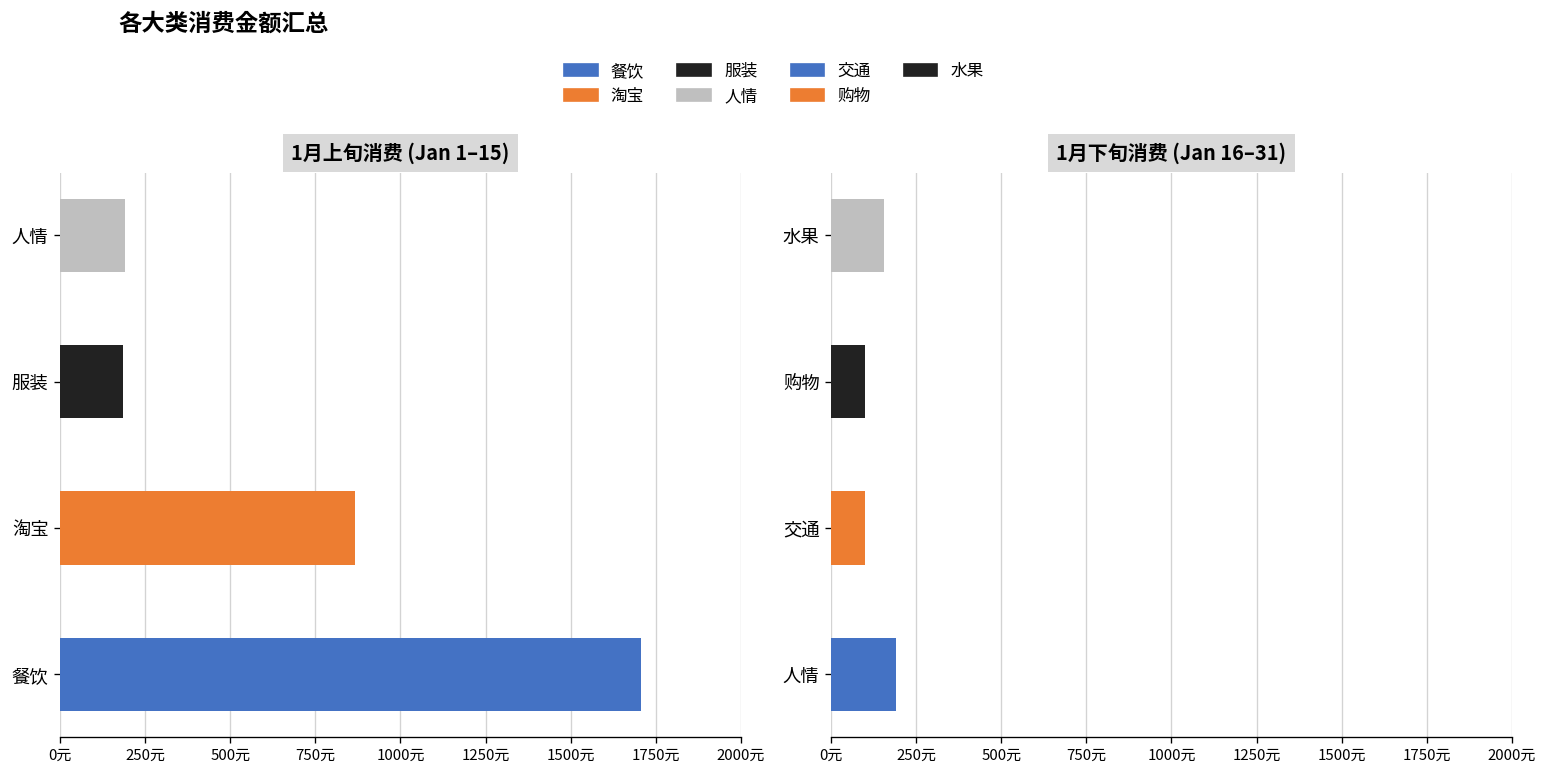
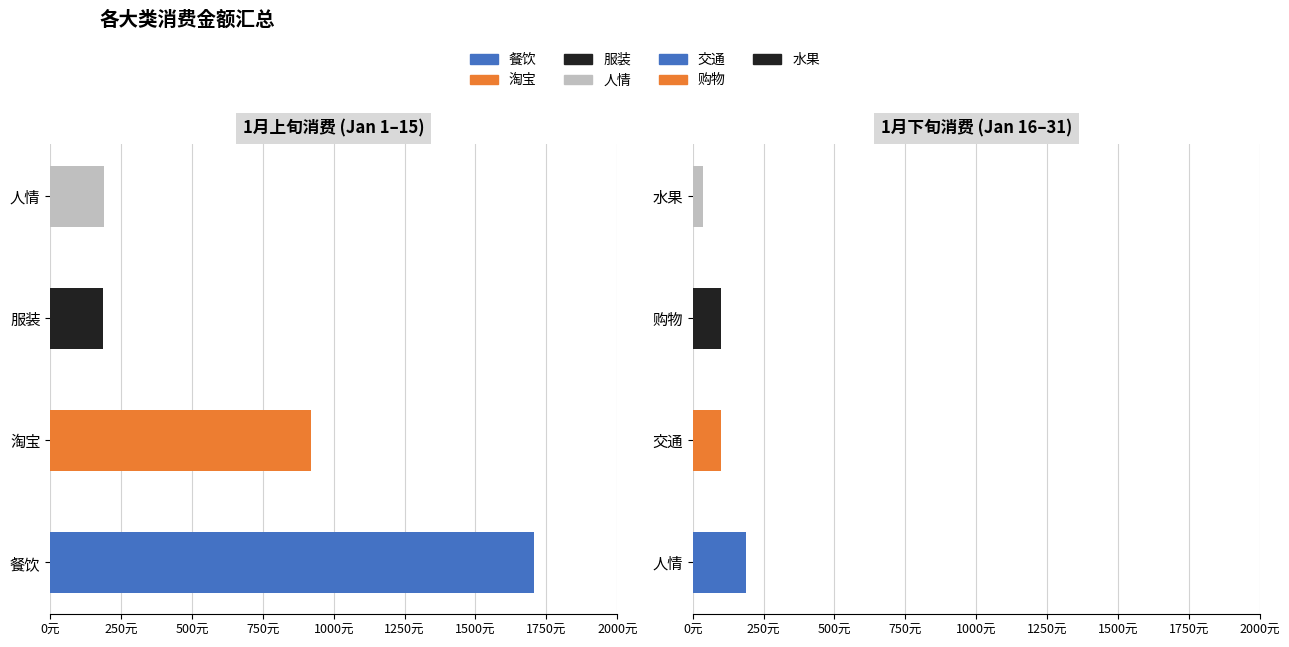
  {
    "1月上旬消费 (Jan 1–15)": {
      "人情": "190元",
      "服装": "190元",
-     "淘宝": "870元",
+     "淘宝": "920元",
      "餐饮": "1710元"
    },
    "1月下旬消费 (Jan 16–31)": {
-     "水果": "150元",
+     "水果": "30元",
      "购物": "100元",
      "交通": "100元",
      "人情": "190元"
    }
  }
